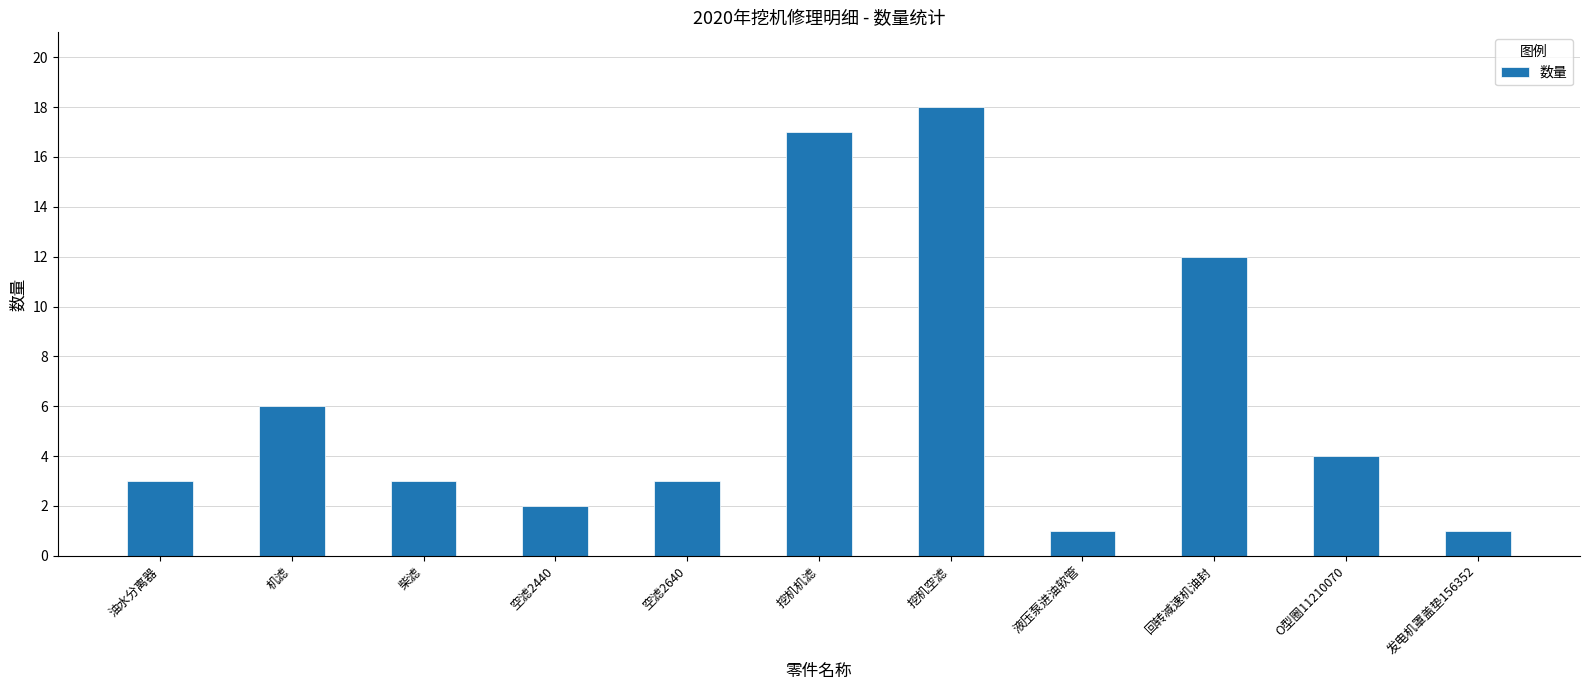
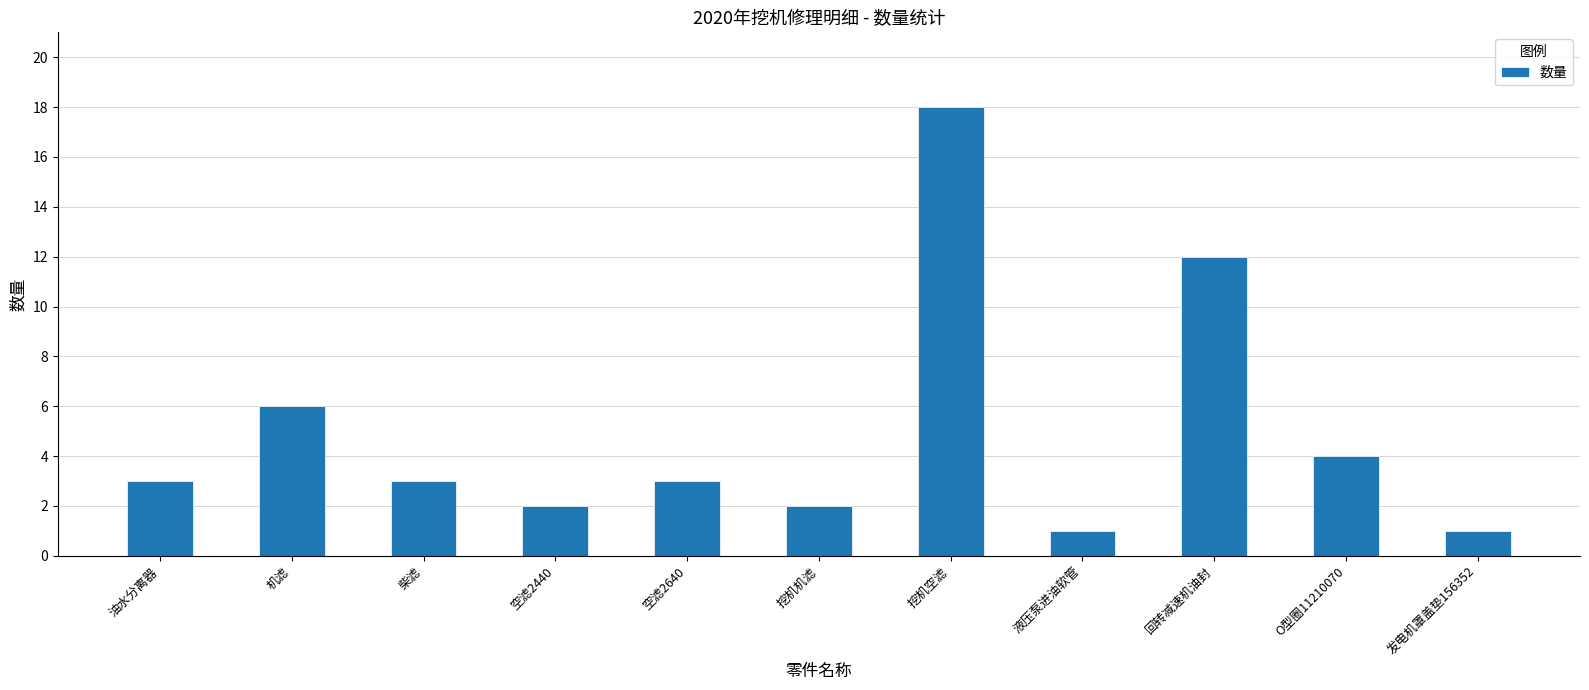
  {
    "油水分离器": 3,
    "机滤": 6,
    "柴滤": 3,
    "空滤2440": 2,
    "空滤2640": 3,
-   "挖机机滤": 17,
+   "挖机机滤": 2,
    "挖机空滤": 18,
    "液压泵进油软管": 1,
    "回转减速机油封": 12,
    "O型圈11210070": 4,
    "发电机罩盖垫156352": 1
  }
